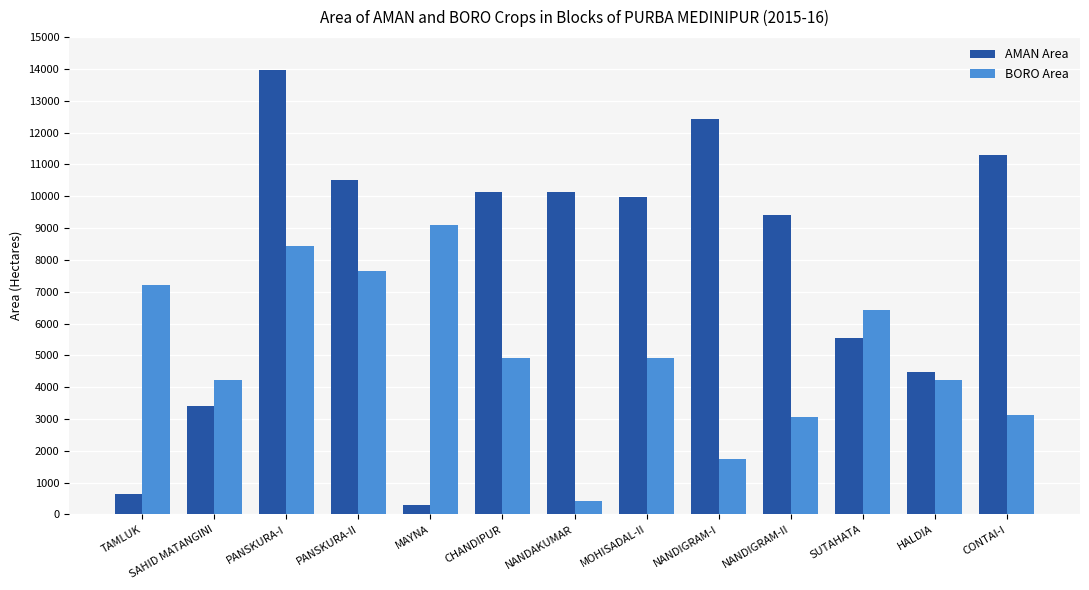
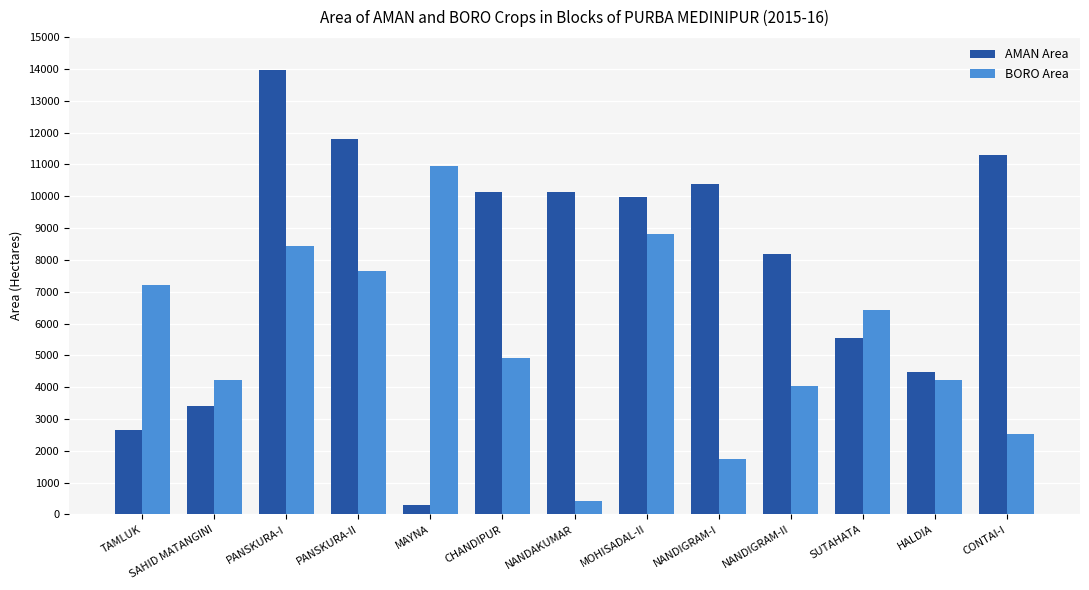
  {
    "AMAN Area": {
-     "TAMLUK": 600,
+     "TAMLUK": 2700,
      "SAHID MATANGINI": 3400,
      "PANSKURA-I": 14000,
-     "PANSKURA-II": 10500,
+     "PANSKURA-II": 11800,
      "MAYNA": 300,
      "CHANDIPUR": 10100,
      "NANDAKUMAR": 10100,
      "MOHISADAL-II": 10000,
-     "NANDIGRAM-I": 12400,
-     "NANDIGRAM-II": 9400,
+     "NANDIGRAM-I": 10400,
+     "NANDIGRAM-II": 8200,
      "SUTAHATA": 5600,
      "HALDIA": 4500,
      "CONTAI-I": 11300
    },
    "BORO Area": {
      "TAMLUK": 7200,
      "SAHID MATANGINI": 4200,
      "PANSKURA-I": 8400,
      "PANSKURA-II": 7700,
-     "MAYNA": 9100,
+     "MAYNA": 11000,
      "CHANDIPUR": 4900,
      "NANDAKUMAR": 400,
-     "MOHISADAL-II": 4900,
+     "MOHISADAL-II": 8800,
      "NANDIGRAM-I": 1800,
-     "NANDIGRAM-II": 3100,
+     "NANDIGRAM-II": 4000,
      "SUTAHATA": 6400,
      "HALDIA": 4200,
-     "CONTAI-I": 3100
+     "CONTAI-I": 2500
    }
  }
